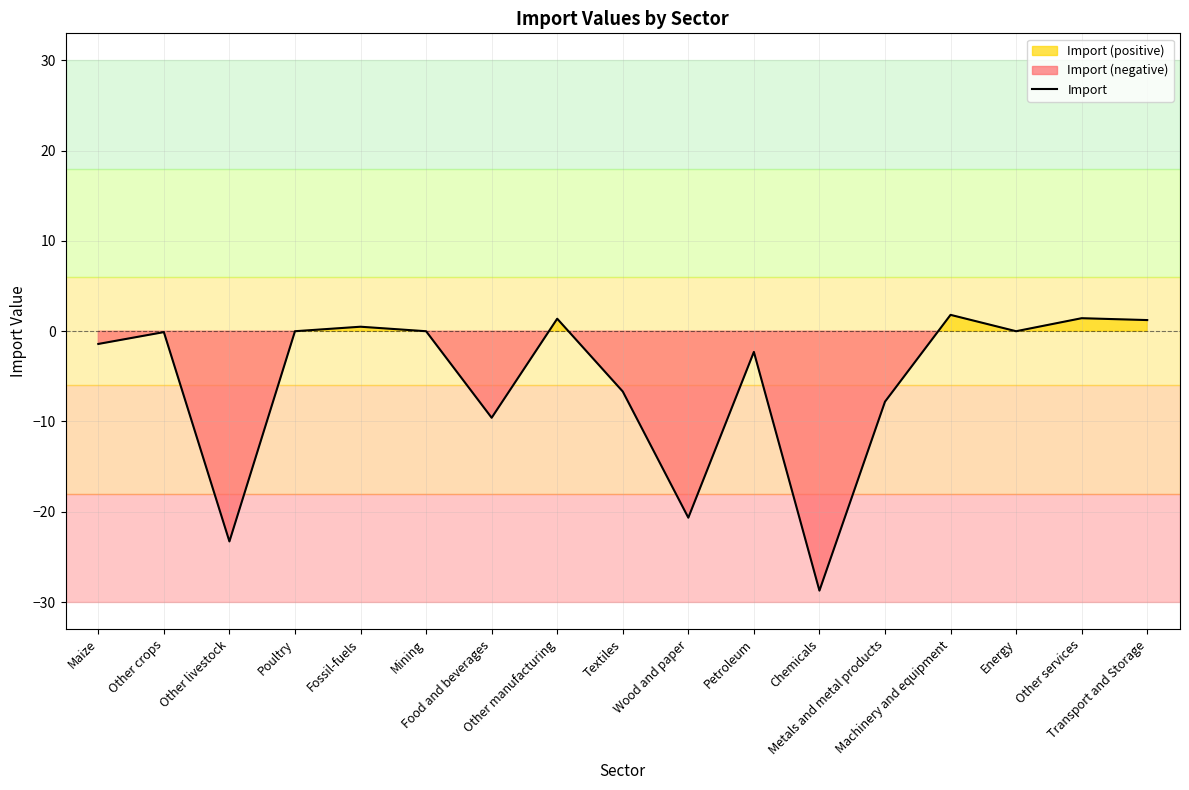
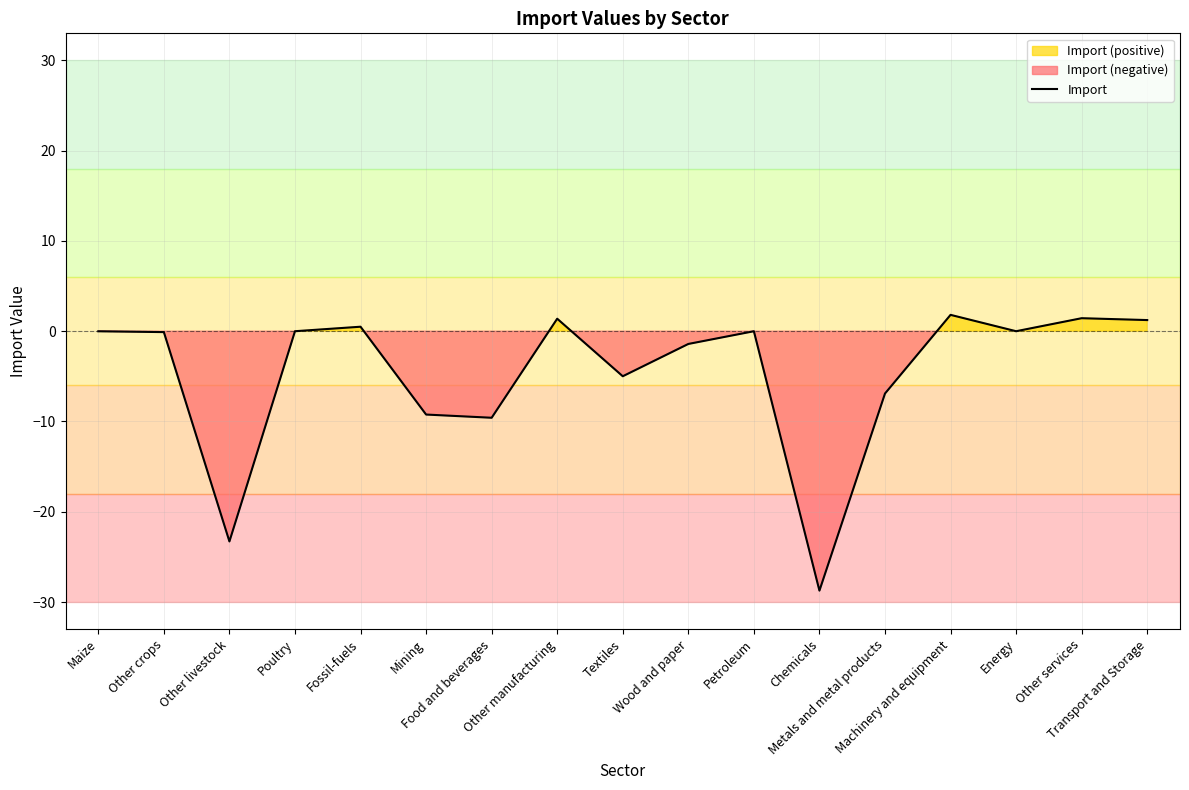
  {
-   "Maize": -1,
+   "Maize": 0,
    "Other crops": 0,
    "Other livestock": -23,
    "Poultry": 0,
    "Fossil-fuels": 0,
-   "Mining": 0,
+   "Mining": -9,
    "Food and beverages": -10,
    "Other manufacturing": 1,
-   "Textiles": -7,
-   "Wood and paper": -21,
-   "Petroleum": -2,
+   "Textiles": -5,
+   "Wood and paper": -1,
+   "Petroleum": 0,
    "Chemicals": -29,
-   "Metals and metal products": -8,
+   "Metals and metal products": -7,
    "Machinery and equipment": 2,
    "Energy": 0,
    "Other services": 1,
    "Transport and Storage": 1
  }
